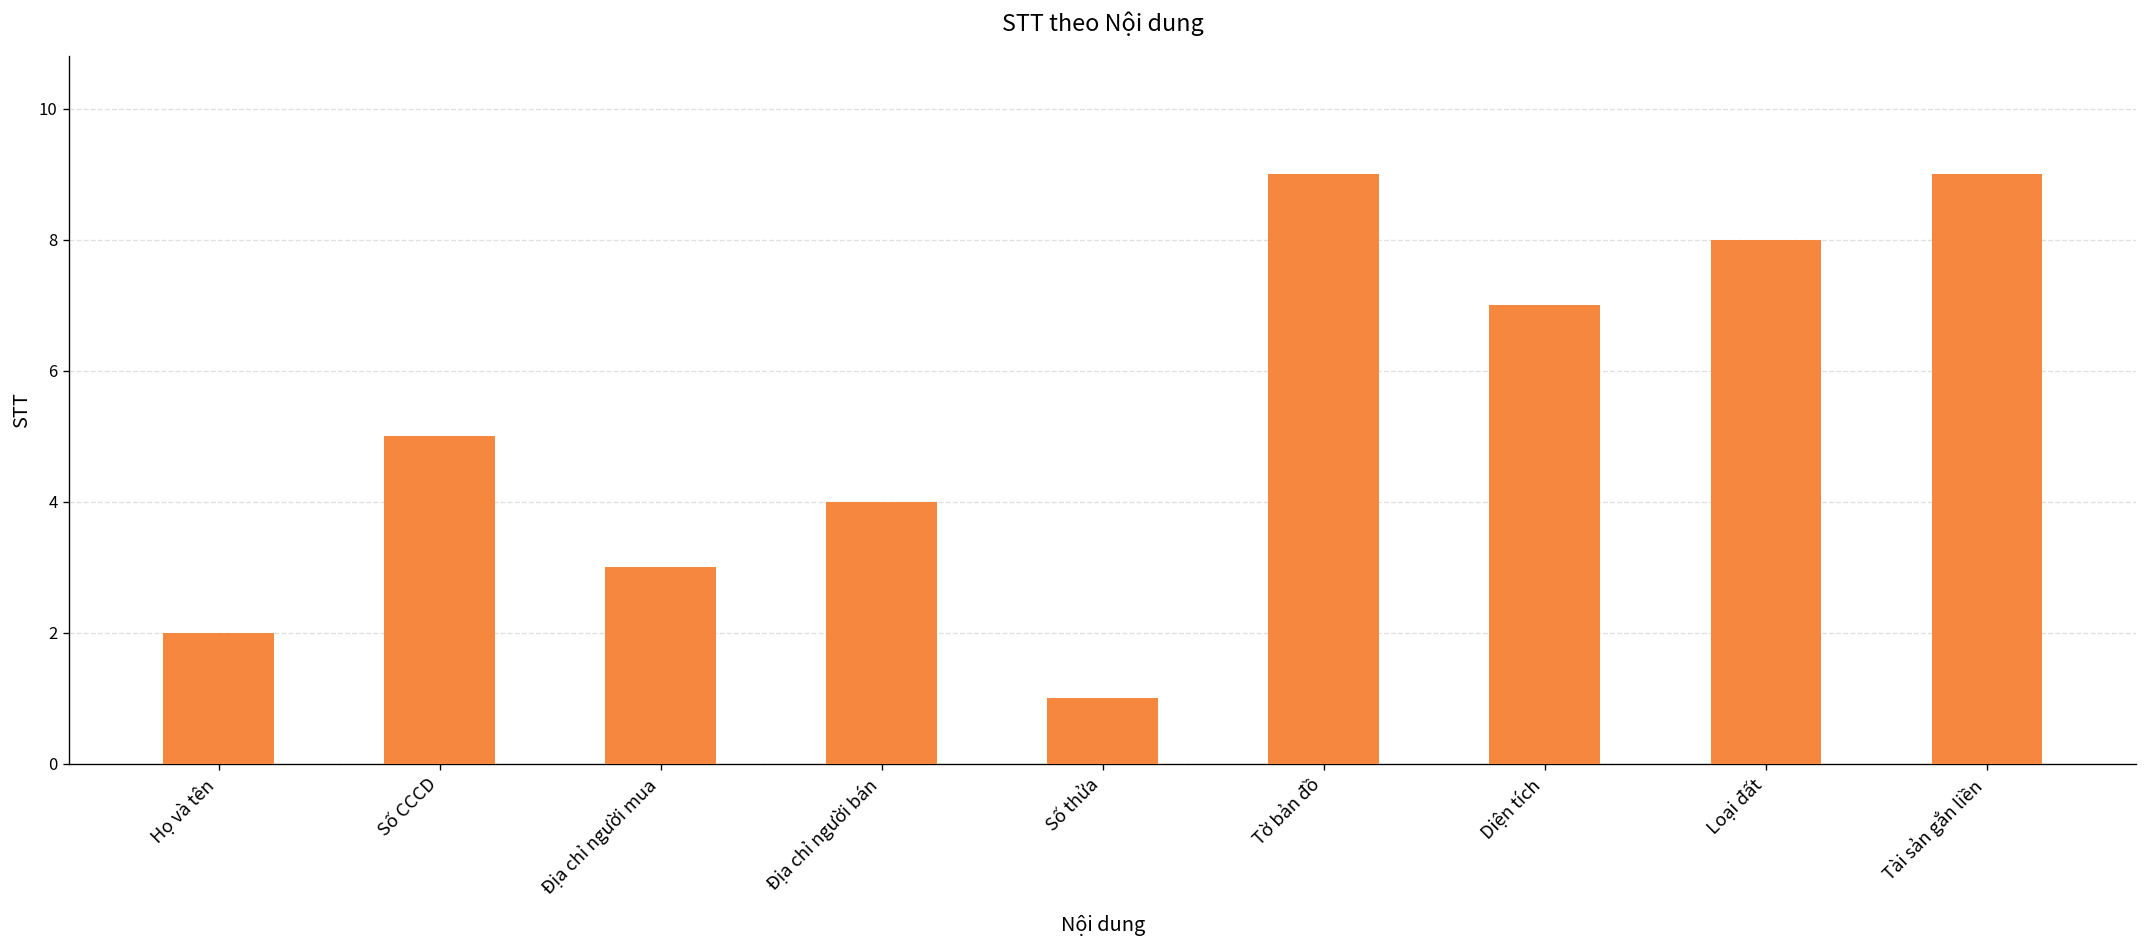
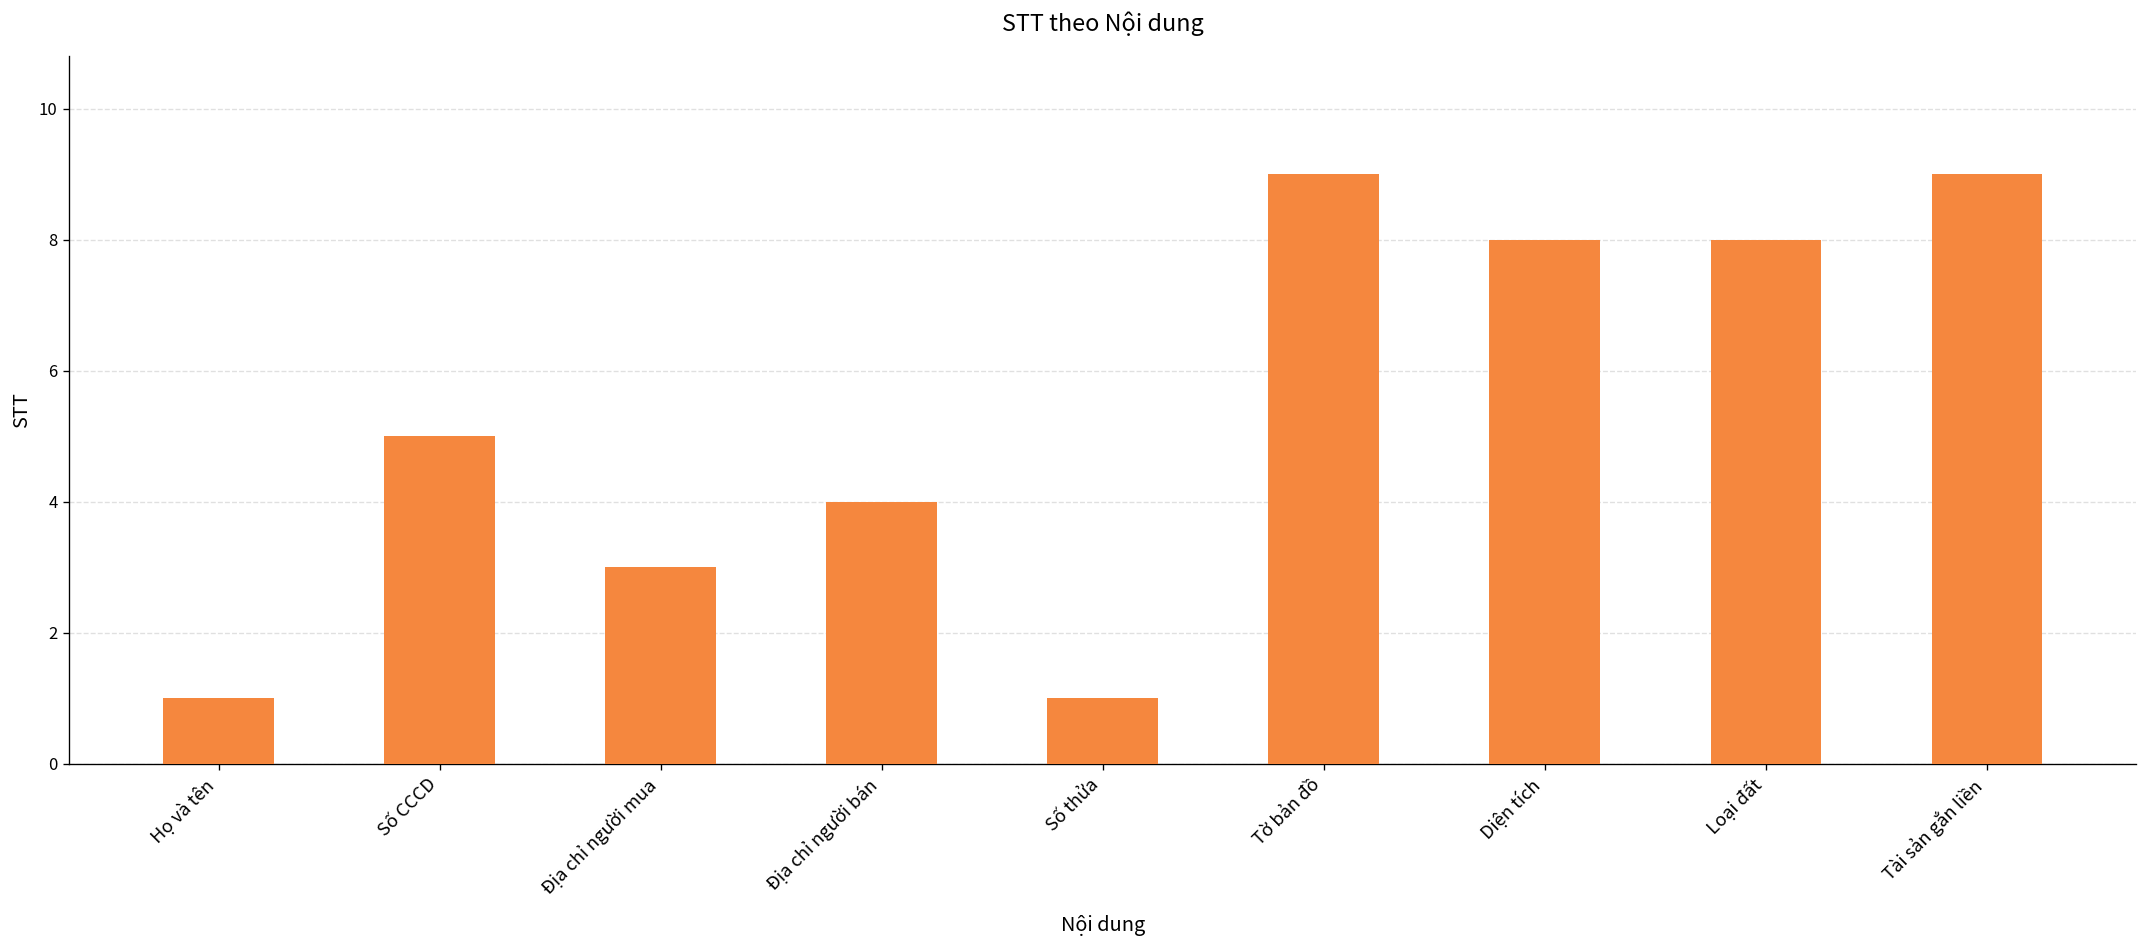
  {
-   "Họ và tên": 2,
+   "Họ và tên": 1,
    "Số CCCD": 5,
    "Địa chỉ người mua": 3,
    "Địa chỉ người bán": 4,
    "Số thửa": 1,
    "Tờ bản đồ": 9,
-   "Diện tích": 7,
+   "Diện tích": 8,
    "Loại đất": 8,
    "Tài sản gắn liền": 9
  }
